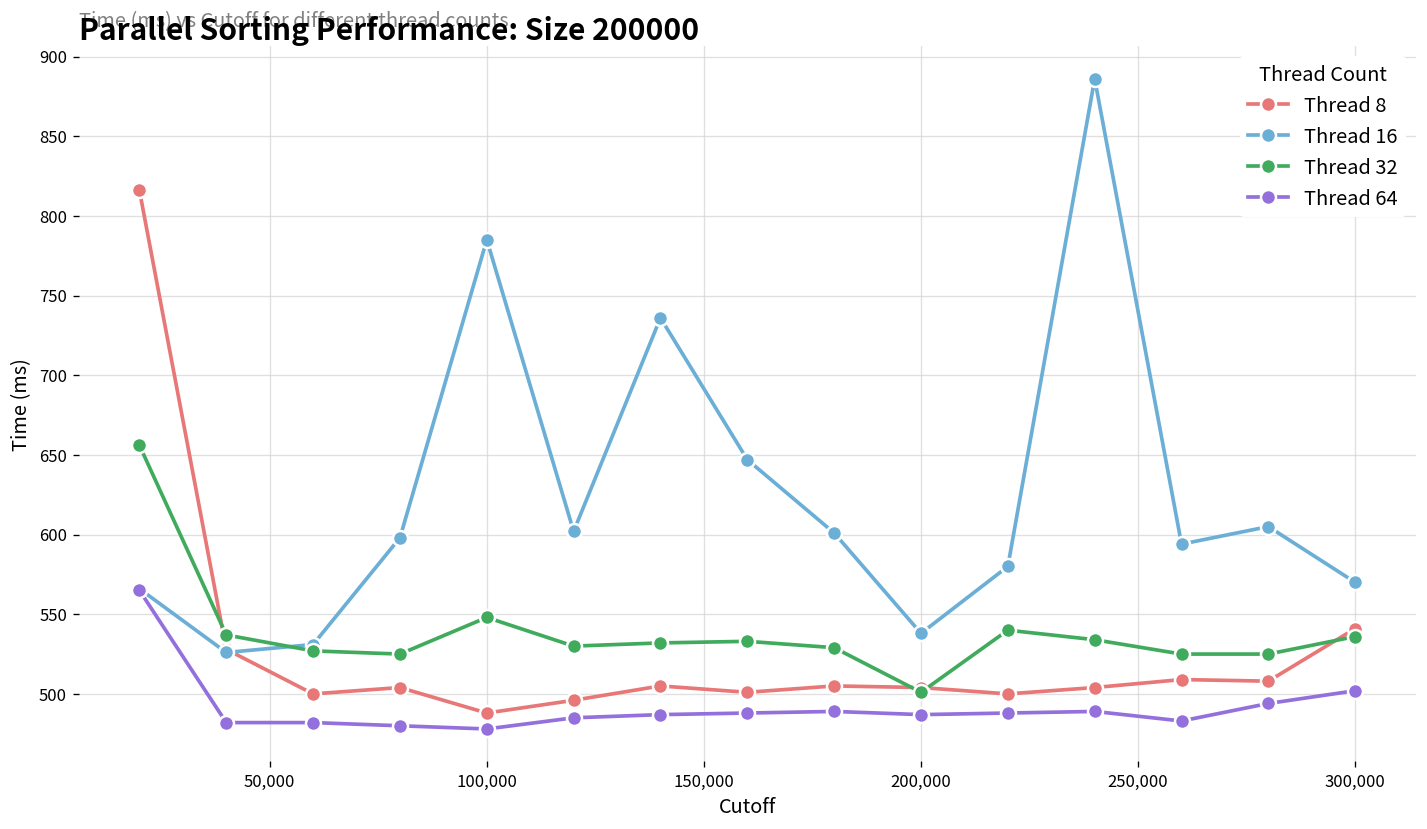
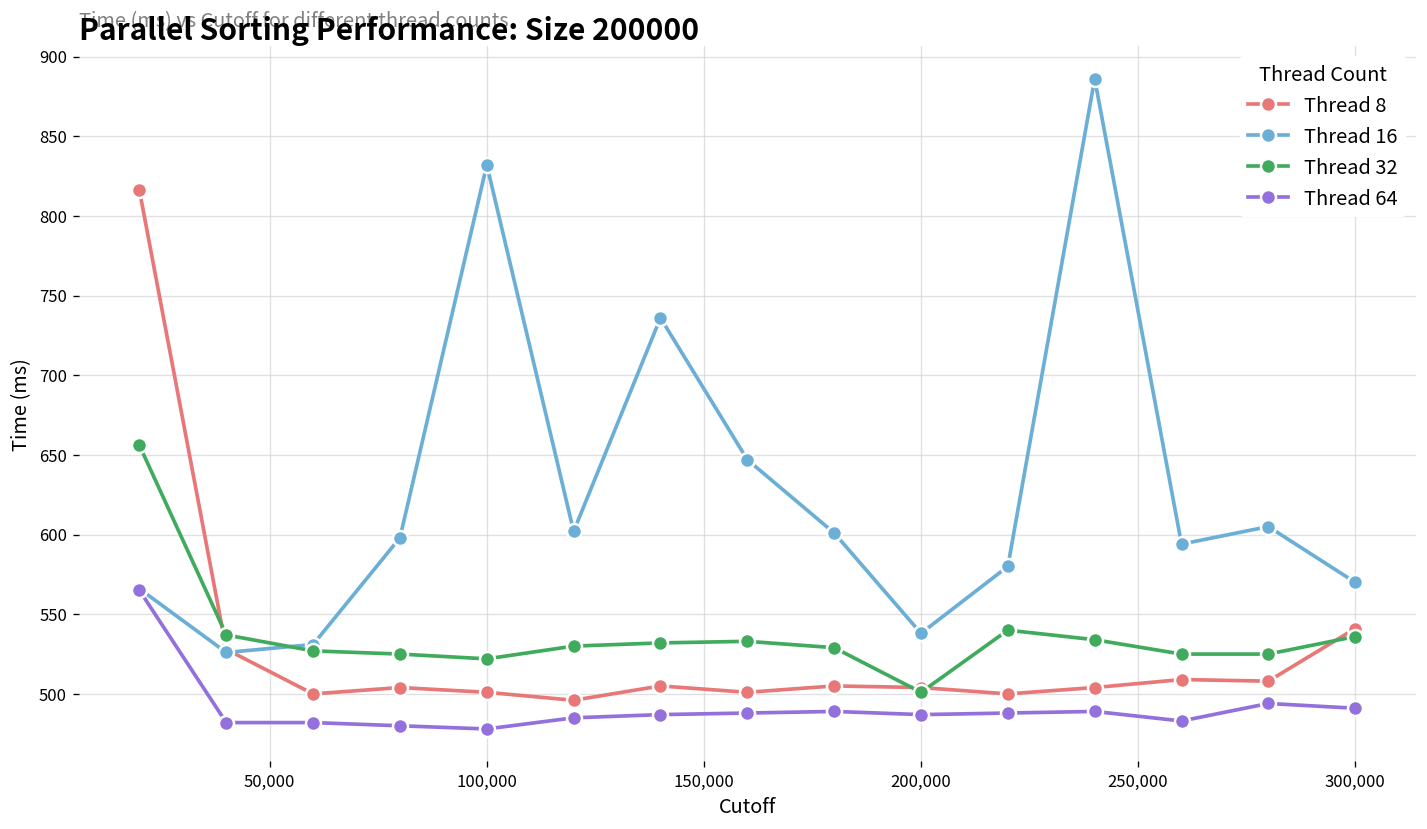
  {
    "Thread 8": {
-     "100,000": 488,
+     "100,000": 501,
      "200,000": 504,
      "300,000": 541
    },
    "Thread 16": {
-     "100,000": 785,
+     "100,000": 832,
      "200,000": 538,
      "300,000": 570
    },
    "Thread 32": {
-     "100,000": 548,
+     "100,000": 522,
      "200,000": 501,
      "300,000": 536
    },
    "Thread 64": {
      "100,000": 478,
      "200,000": 487,
-     "300,000": 502
+     "300,000": 491
    }
  }
